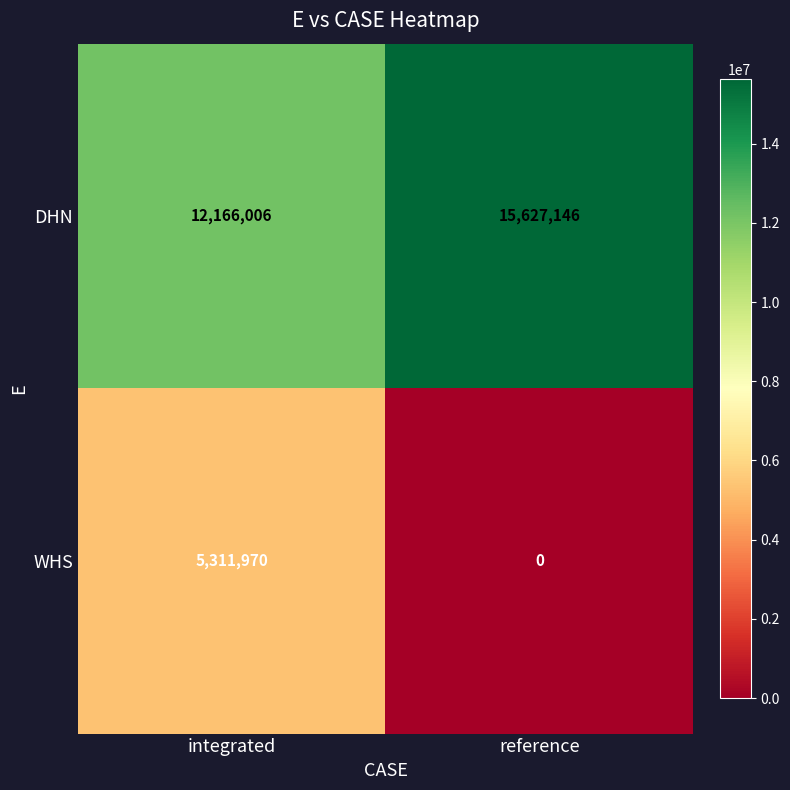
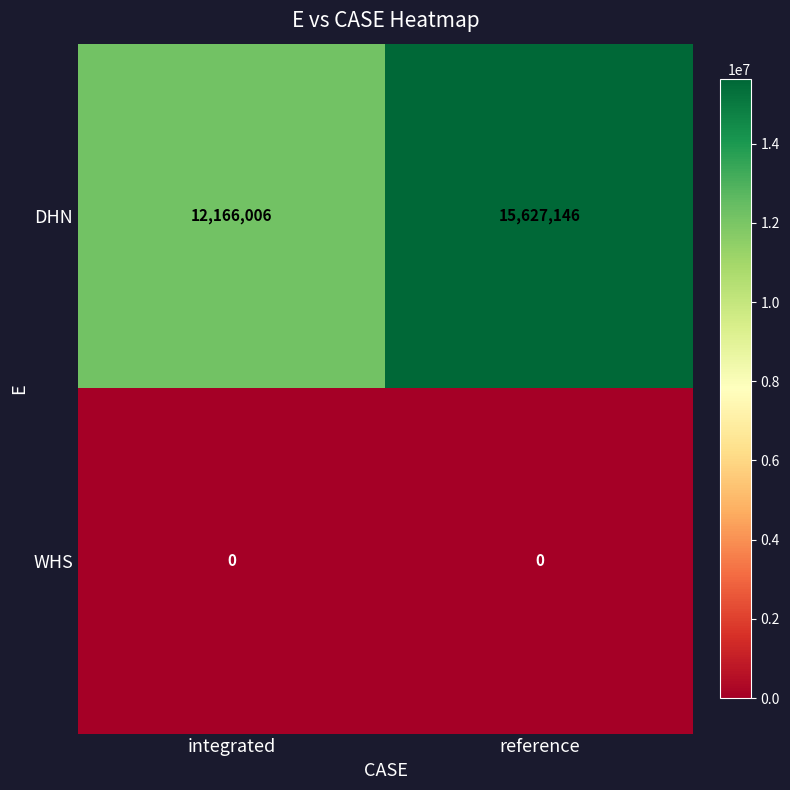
  {
    "DHN": {
      "integrated": "12,166,006",
      "reference": "15,627,146"
    },
    "WHS": {
-     "integrated": "5,311,970",
+     "integrated": "0",
      "reference": "0"
    }
  }
